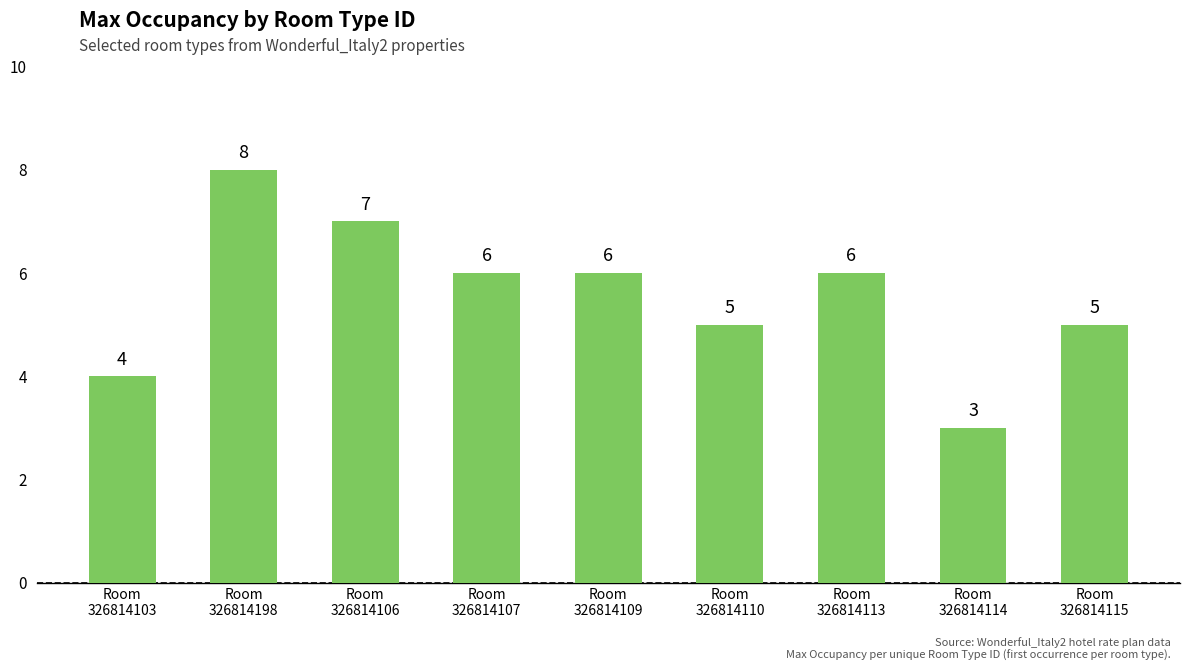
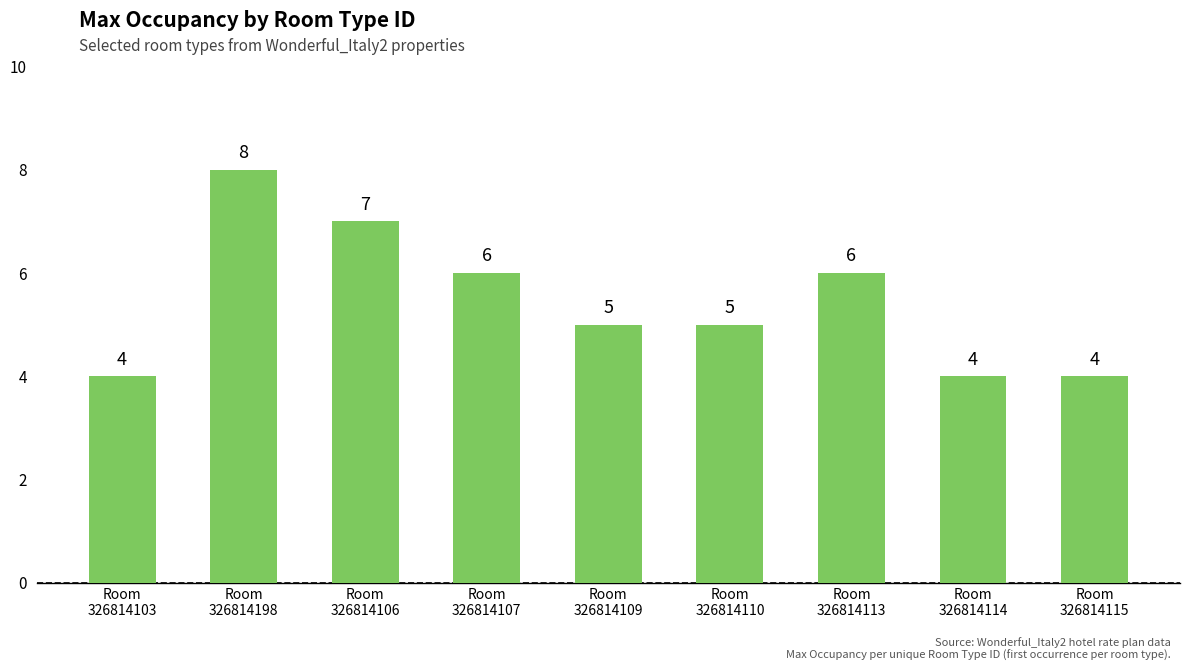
  {
    "Room 326814103": 4,
    "Room 326814198": 8,
    "Room 326814106": 7,
    "Room 326814107": 6,
-   "Room 326814109": 6,
+   "Room 326814109": 5,
    "Room 326814110": 5,
    "Room 326814113": 6,
-   "Room 326814114": 3,
-   "Room 326814115": 5
+   "Room 326814114": 4,
+   "Room 326814115": 4
  }
